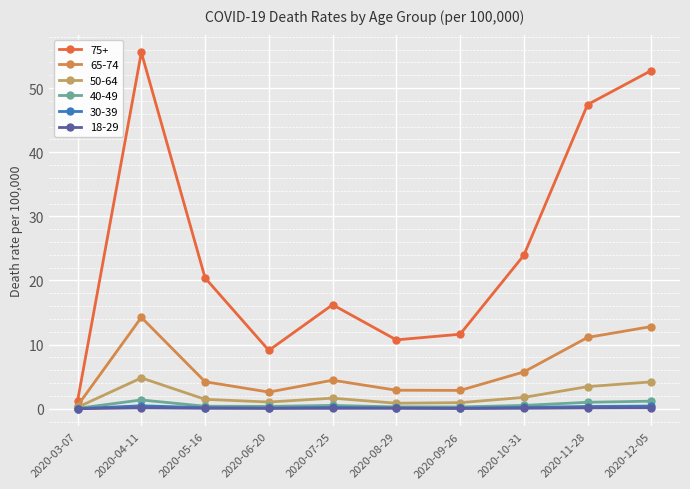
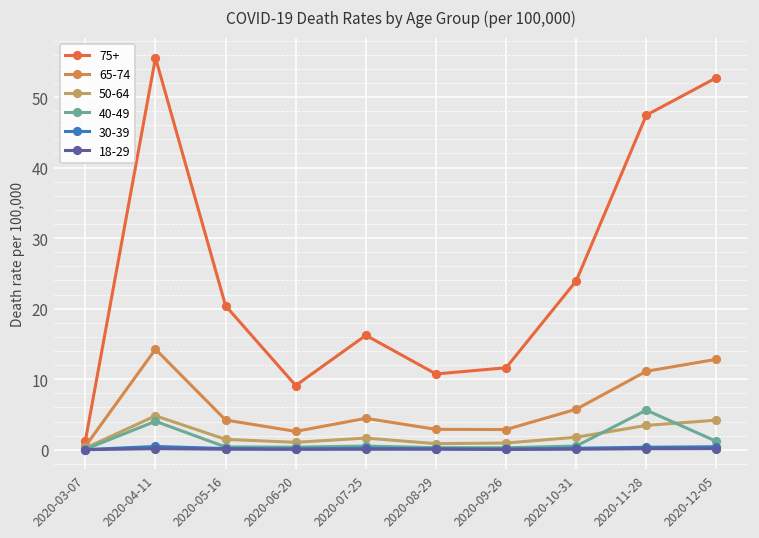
  {
    "40-49": {
-     "2020-04-11": 1,
-     "2020-11-28": 1,
+     "2020-04-11": 4,
+     "2020-11-28": 6,
      "2020-12-05": 1
    }
  }
